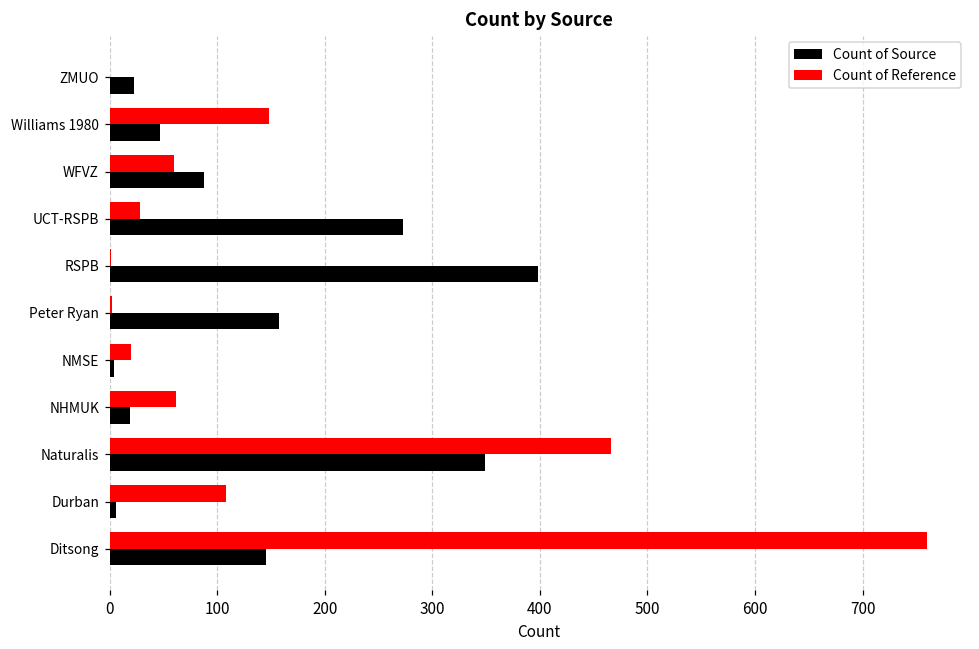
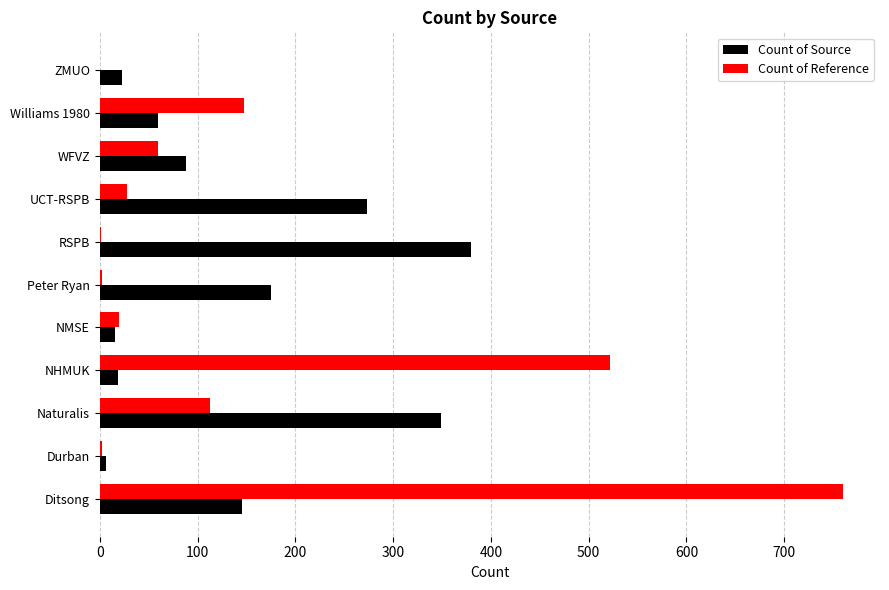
  {
    "Count of Source": {
      "ZMUO": 20,
-     "Williams 1980": 50,
+     "Williams 1980": 60,
      "WFVZ": 90,
      "UCT-RSPB": 270,
-     "RSPB": 400,
-     "Peter Ryan": 160,
-     "NMSE": 0,
+     "RSPB": 380,
+     "Peter Ryan": 180,
+     "NMSE": 20,
      "NHMUK": 20,
      "Naturalis": 350,
      "Durban": 10,
      "Ditsong": 150
    },
    "Count of Reference": {
      "ZMUO": 0,
      "Williams 1980": 150,
      "WFVZ": 60,
      "UCT-RSPB": 30,
      "NMSE": 20,
-     "NHMUK": 60,
-     "Naturalis": 470,
-     "Durban": 110,
+     "NHMUK": 520,
+     "Naturalis": 110,
+     "Durban": 0,
      "Ditsong": 760
    }
  }
